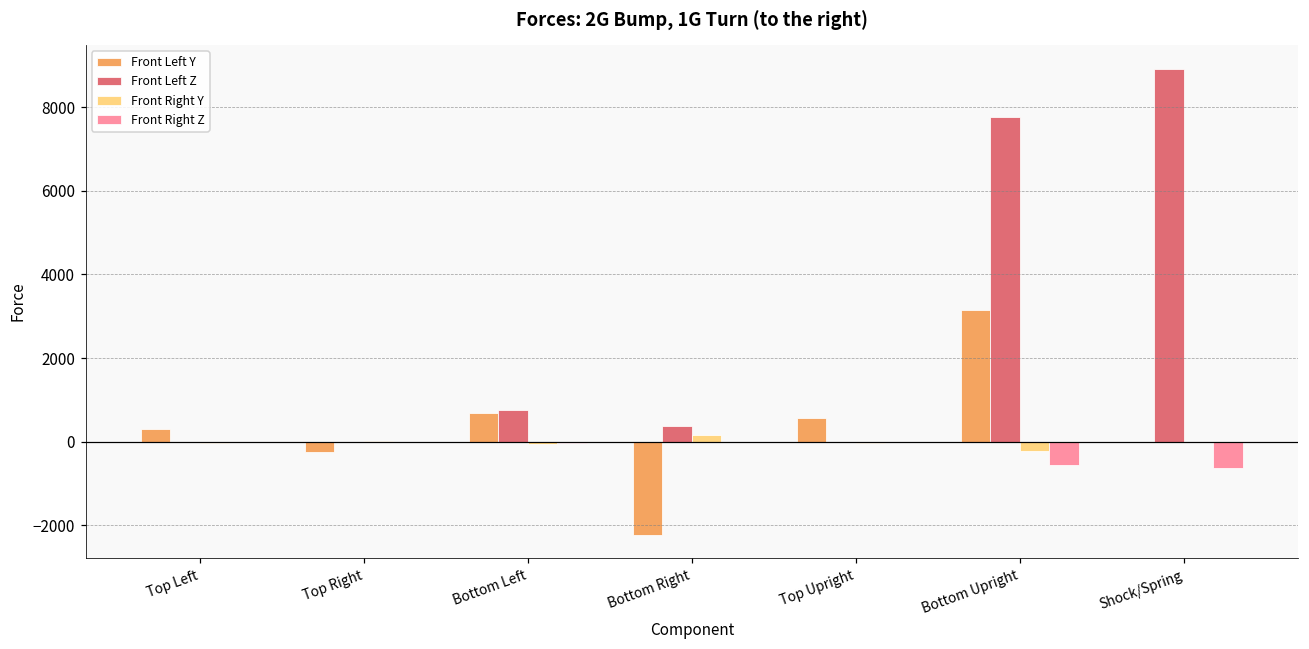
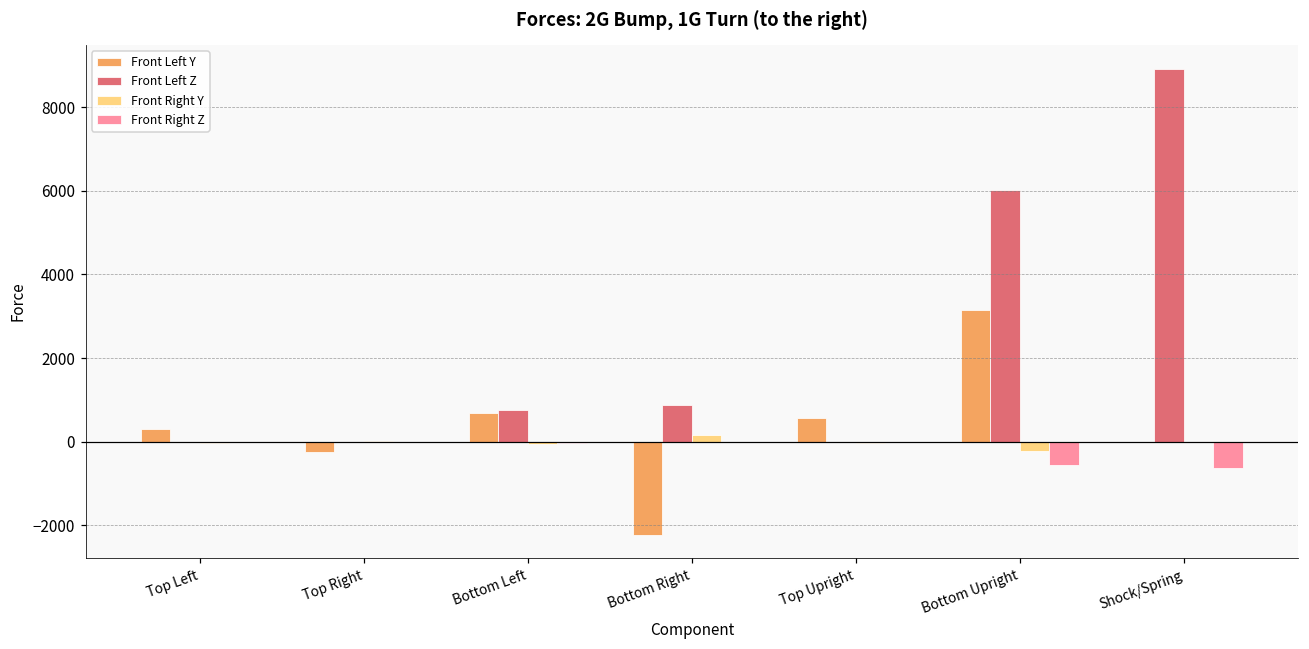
  {
    "Front Left Z": {
      "Top Left": 0,
      "Top Right": 0,
      "Bottom Left": 800,
-     "Bottom Right": 400,
+     "Bottom Right": 900,
      "Top Upright": 0,
-     "Bottom Upright": 7800,
+     "Bottom Upright": 6000,
      "Shock/Spring": 8900
    },
    "Front Right Z": {
      "Top Left": 0,
      "Top Right": 0,
      "Top Upright": 0,
      "Bottom Upright": -600,
      "Shock/Spring": -600
    }
  }
